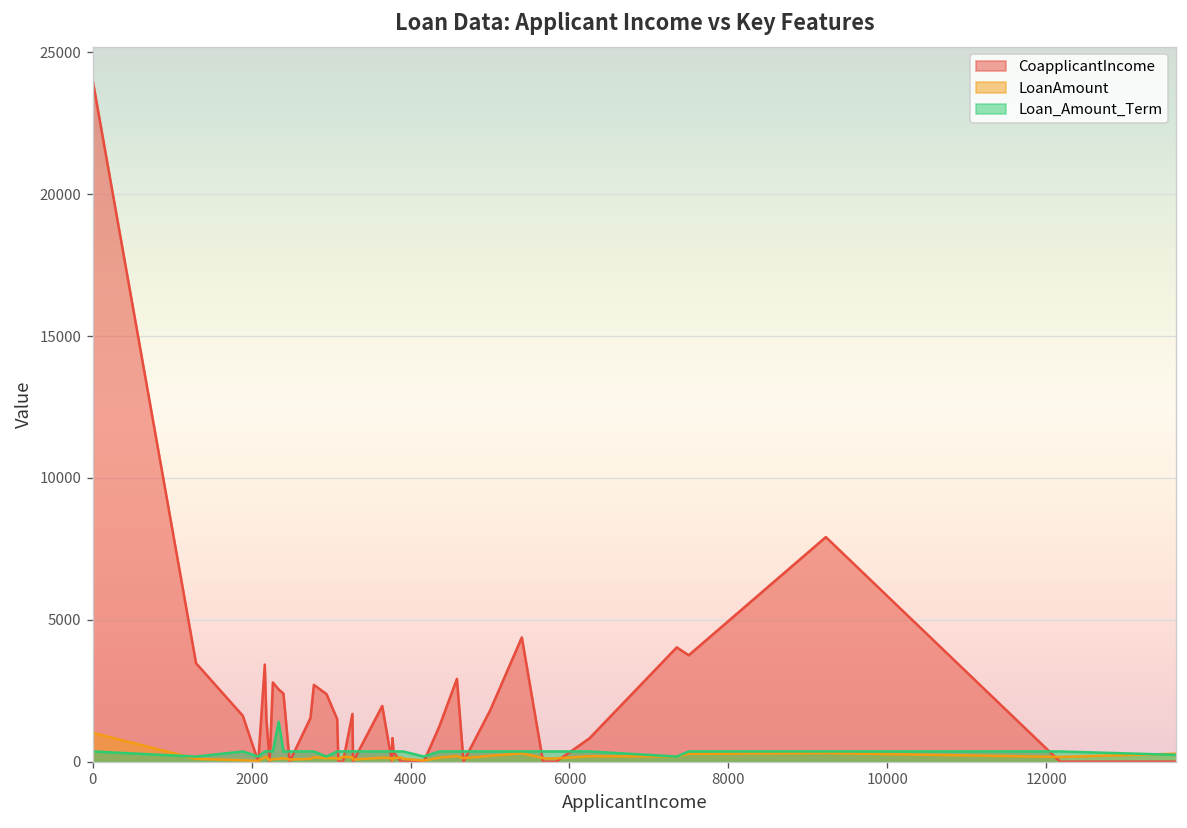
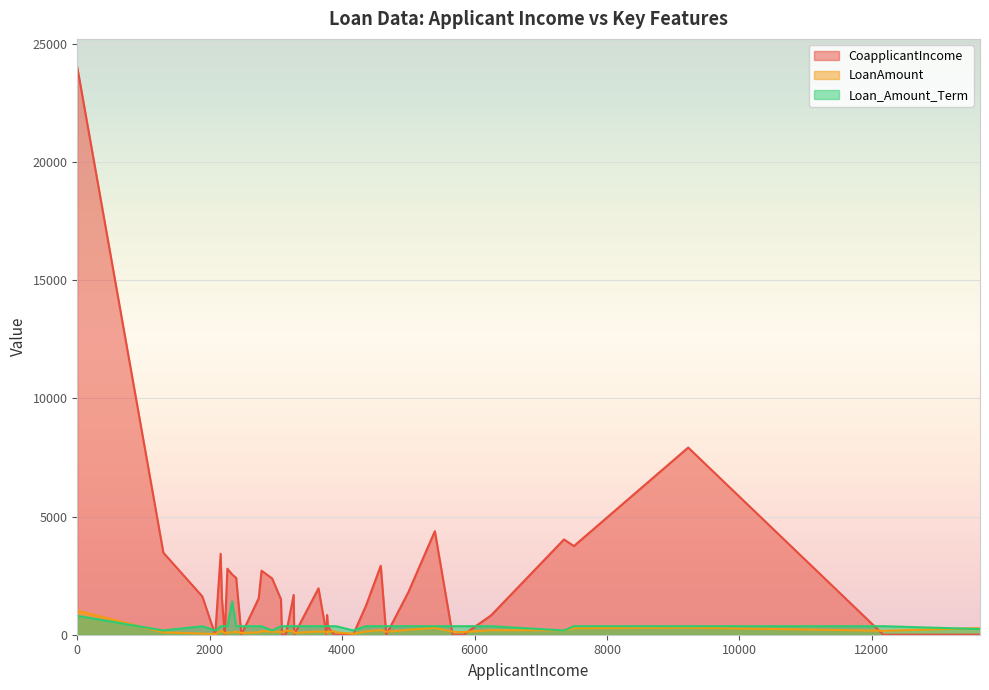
  {
    "CoapplicantIncome": {
      "0": 24000
    },
    "LoanAmount": {
      "0": 1000
    },
    "Loan_Amount_Term": {
-     "0": 400
+     "0": 800
    }
  }
